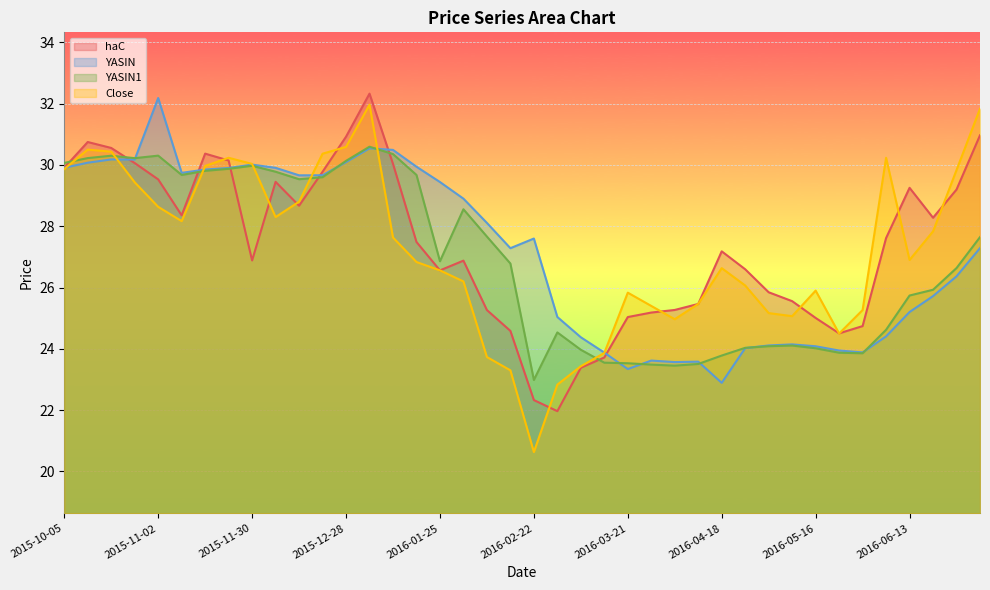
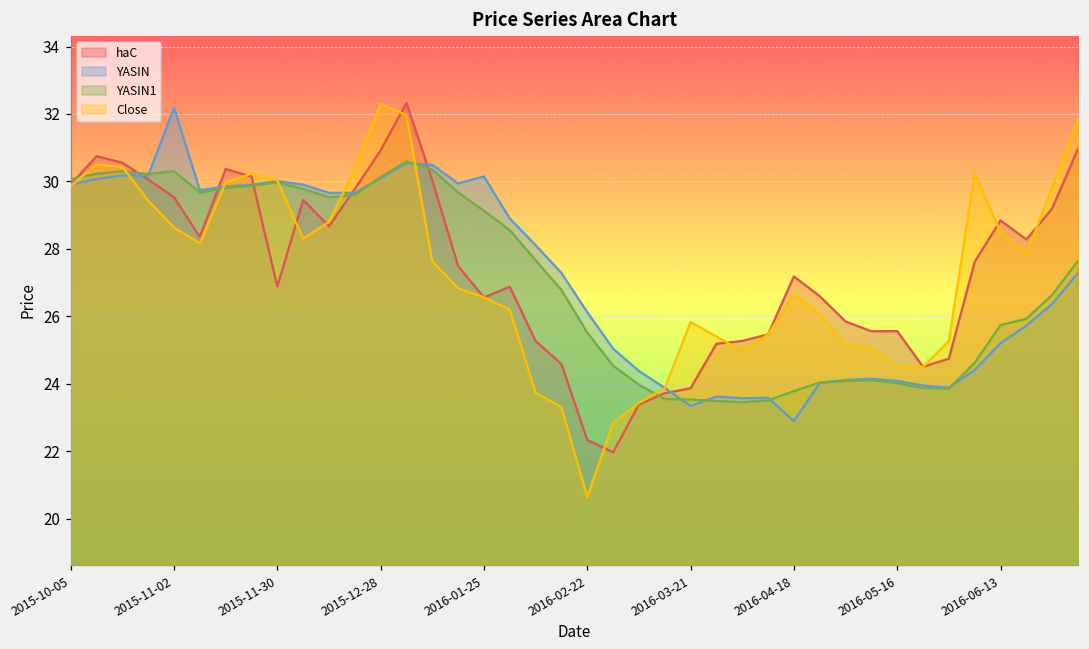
  {
    "haC": {
      "2015-11-02": 29.5,
      "2015-11-30": 26.9,
      "2015-12-28": 30.9,
      "2016-02-22": 22.3,
-     "2016-03-21": 25.0,
+     "2016-03-21": 23.9,
      "2016-04-18": 27.2,
-     "2016-05-16": 25.0,
-     "2016-06-13": 29.3
+     "2016-05-16": 25.6,
+     "2016-06-13": 28.8
    },
    "YASIN": {
      "2015-11-02": 32.2,
-     "2016-01-25": 29.4,
-     "2016-02-22": 27.6,
+     "2016-01-25": 30.1,
+     "2016-02-22": 26.1,
      "2016-03-21": 23.3,
      "2016-04-18": 22.9,
      "2016-06-13": 25.2
    },
    "YASIN1": {
      "2015-10-05": 30.1,
      "2015-11-02": 30.3,
-     "2016-01-25": 26.9,
-     "2016-02-22": 23.0,
+     "2016-01-25": 29.1,
+     "2016-02-22": 25.5,
      "2016-03-21": 23.5,
      "2016-04-18": 23.8,
      "2016-06-13": 25.7
    },
    "Close": {
      "2015-11-02": 28.6,
-     "2015-12-28": 30.6,
+     "2015-12-28": 32.3,
      "2016-02-22": 20.6,
      "2016-03-21": 25.8,
      "2016-04-18": 26.6,
-     "2016-05-16": 25.9,
-     "2016-06-13": 26.9
+     "2016-05-16": 24.5,
+     "2016-06-13": 28.5
    }
  }
